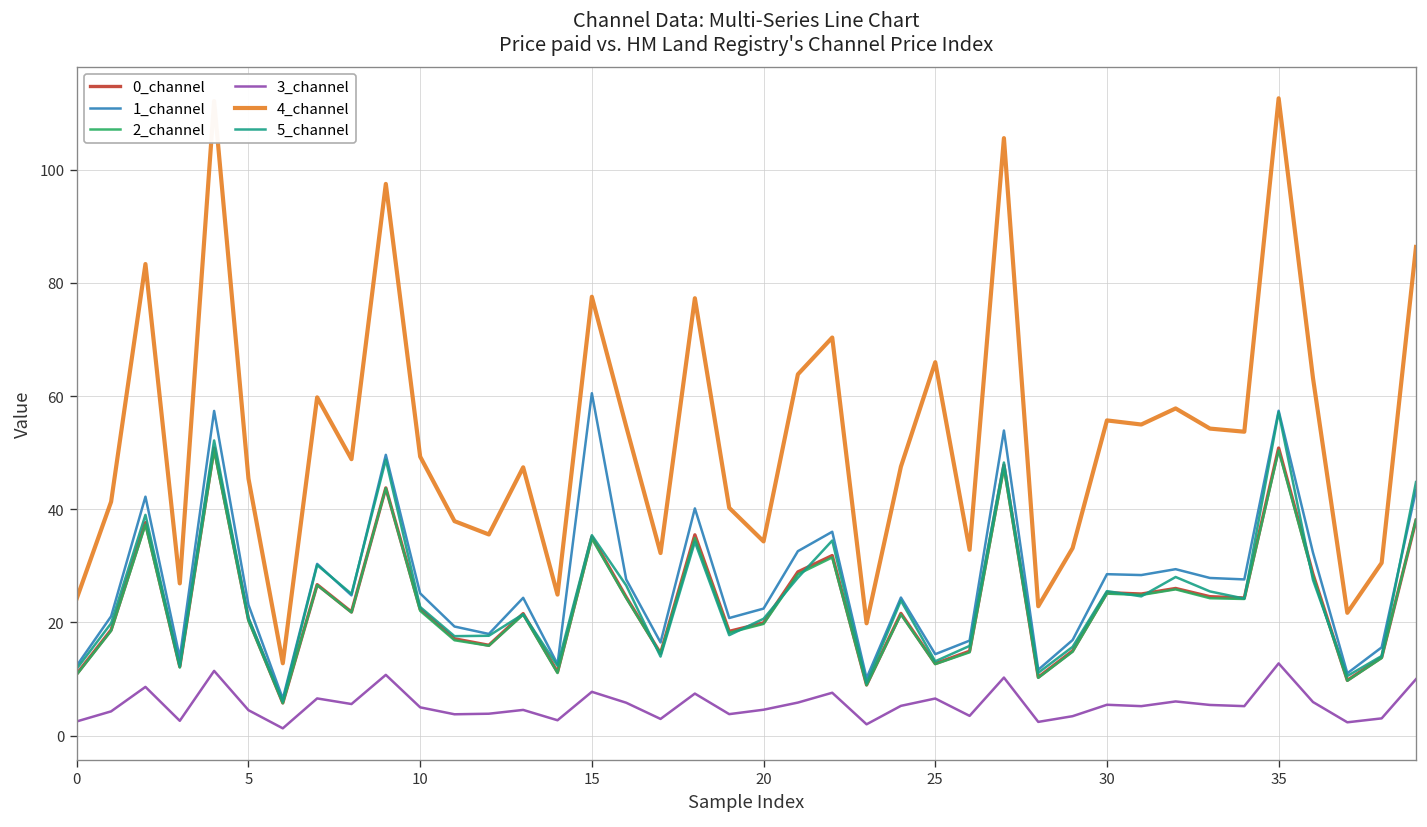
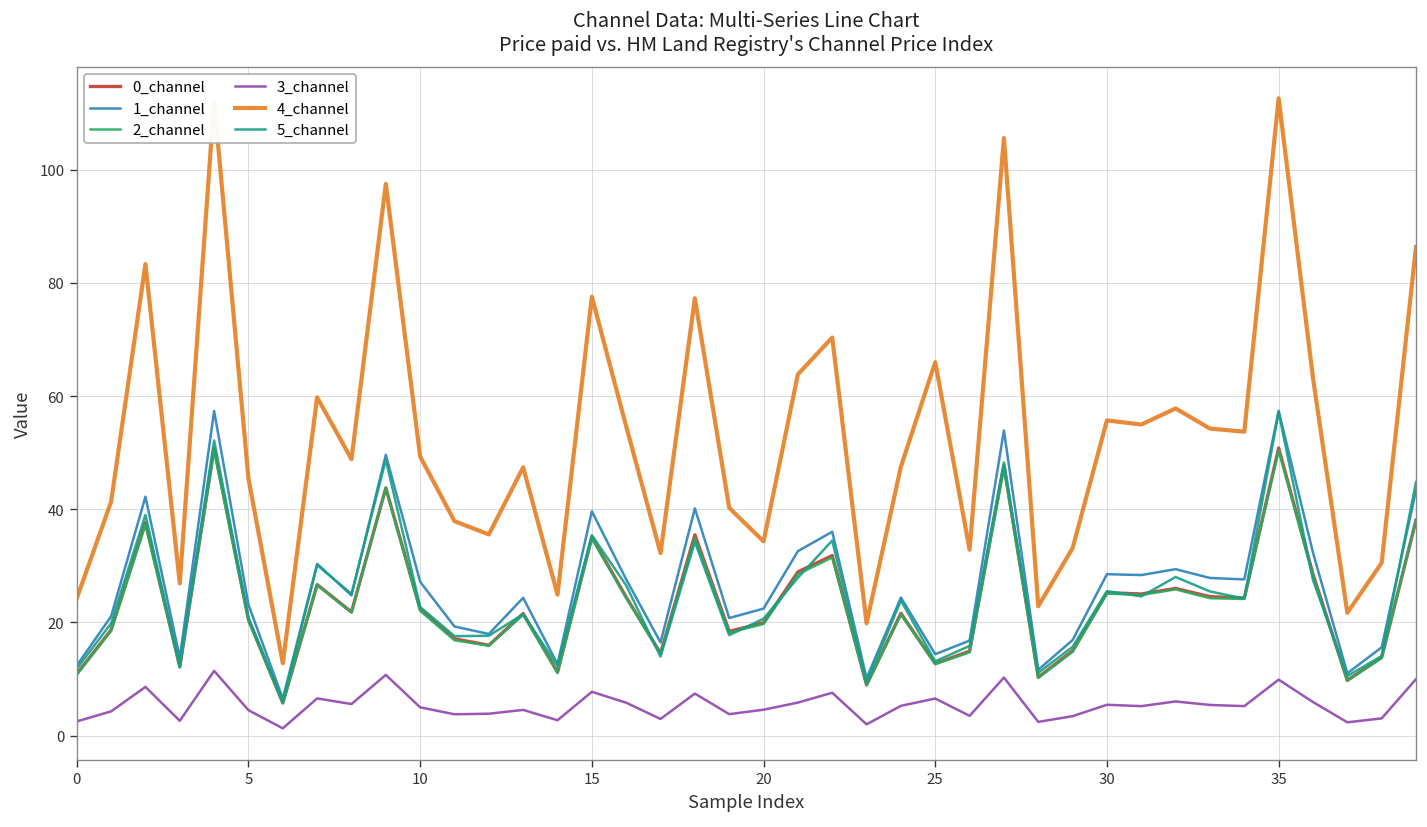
  {
    "1_channel": {
      "0": 12,
      "5": 23,
-     "10": 25,
-     "15": 61,
+     "10": 27,
+     "15": 40,
      "20": 22,
      "25": 14,
      "30": 29
    },
    "3_channel": {
      "0": 3,
      "5": 5,
      "10": 5,
      "15": 8,
      "20": 5,
      "25": 7,
      "30": 5,
-     "35": 13
+     "35": 10
    },
    "4_channel": {
      "0": 24,
      "5": 45,
      "10": 49,
      "15": 78,
      "20": 34,
      "25": 66,
      "30": 56,
      "35": 113
    }
  }
